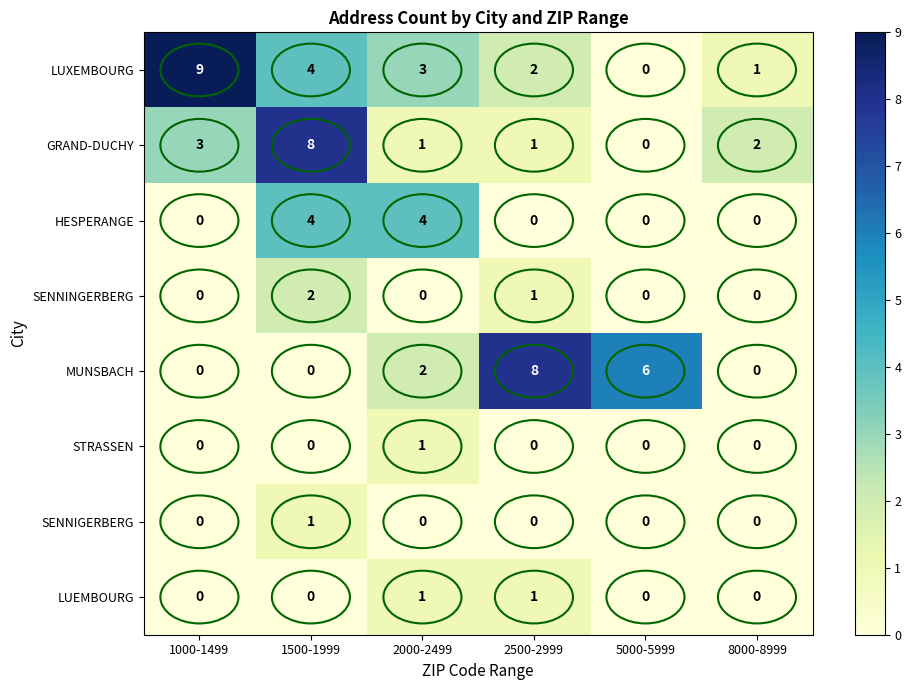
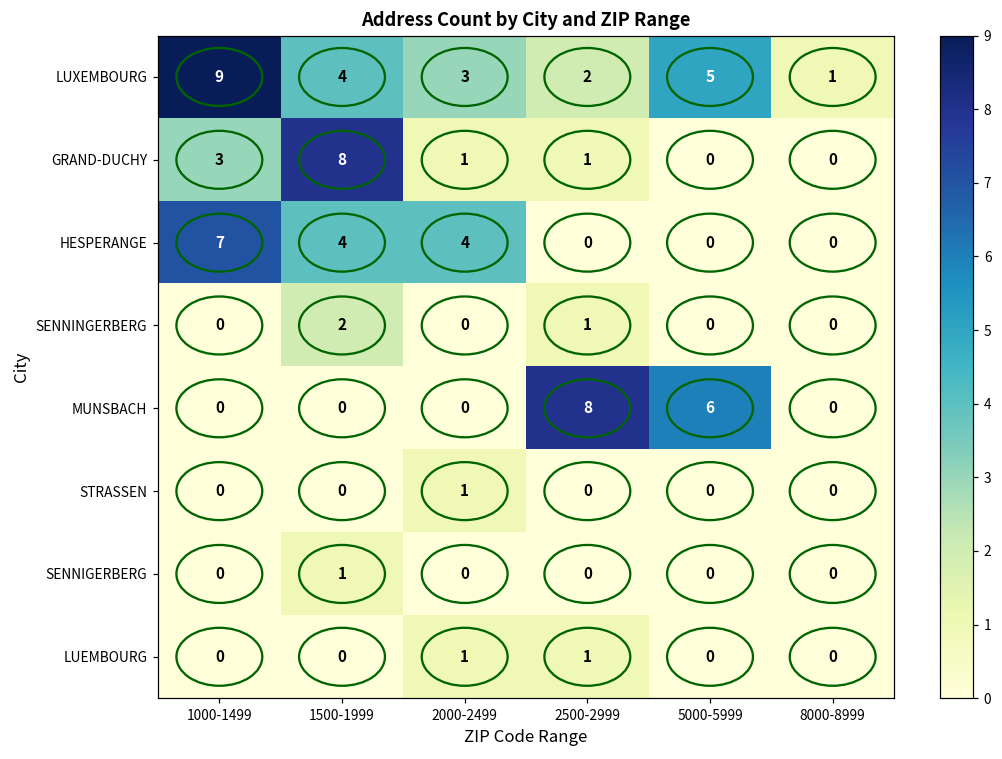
  {
    "LUXEMBOURG": {
      "1000-1499": 9,
      "1500-1999": 4,
      "2000-2499": 3,
      "2500-2999": 2,
-     "5000-5999": 0,
+     "5000-5999": 5,
      "8000-8999": 1
    },
    "GRAND-DUCHY": {
      "1000-1499": 3,
      "1500-1999": 8,
      "2000-2499": 1,
      "2500-2999": 1,
      "5000-5999": 0,
-     "8000-8999": 2
+     "8000-8999": 0
    },
    "HESPERANGE": {
-     "1000-1499": 0,
+     "1000-1499": 7,
      "1500-1999": 4,
      "2000-2499": 4,
      "2500-2999": 0,
      "5000-5999": 0,
      "8000-8999": 0
    },
    "SENNINGERBERG": {
      "1000-1499": 0,
      "1500-1999": 2,
      "2000-2499": 0,
      "2500-2999": 1,
      "5000-5999": 0,
      "8000-8999": 0
    },
    "MUNSBACH": {
      "1000-1499": 0,
      "1500-1999": 0,
-     "2000-2499": 2,
+     "2000-2499": 0,
      "2500-2999": 8,
      "5000-5999": 6,
      "8000-8999": 0
    },
    "STRASSEN": {
      "1000-1499": 0,
      "1500-1999": 0,
      "2000-2499": 1,
      "2500-2999": 0,
      "5000-5999": 0,
      "8000-8999": 0
    },
    "SENNIGERBERG": {
      "1000-1499": 0,
      "1500-1999": 1,
      "2000-2499": 0,
      "2500-2999": 0,
      "5000-5999": 0,
      "8000-8999": 0
    },
    "LUEMBOURG": {
      "1000-1499": 0,
      "1500-1999": 0,
      "2000-2499": 1,
      "2500-2999": 1,
      "5000-5999": 0,
      "8000-8999": 0
    }
  }
